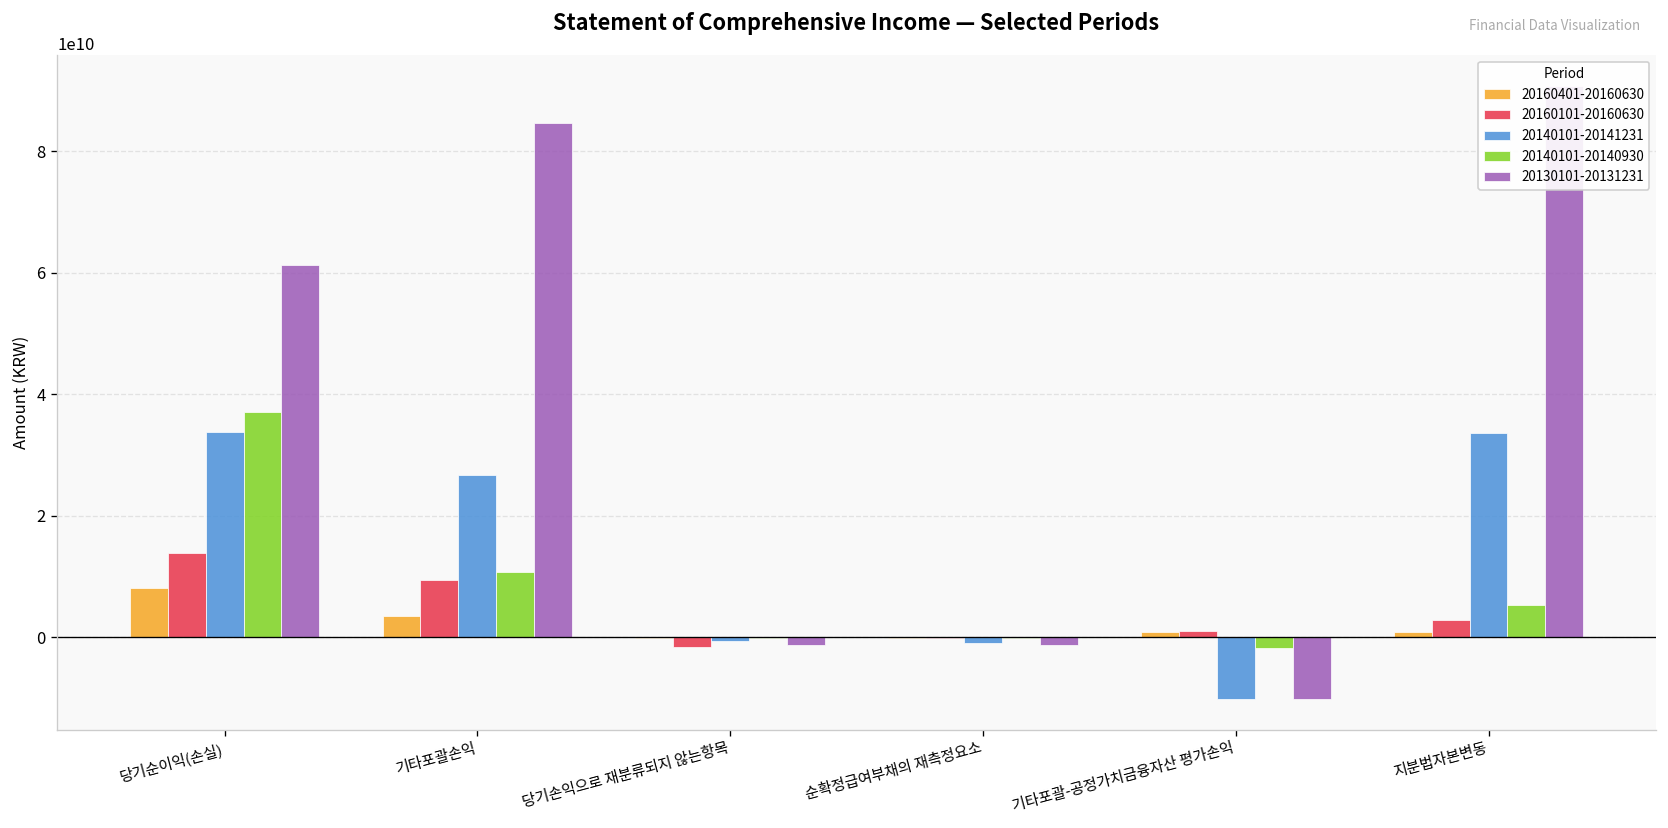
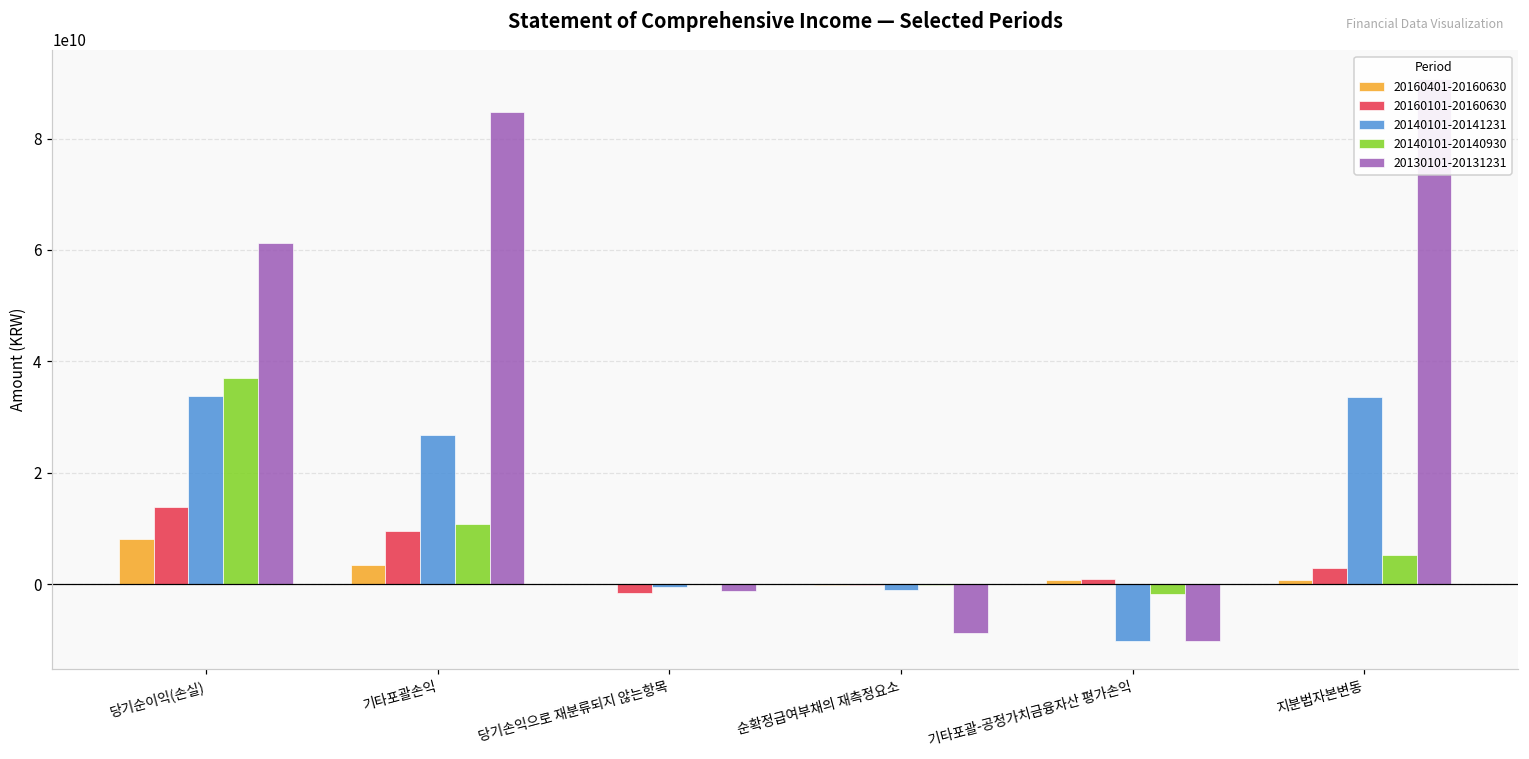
  {
    "20160401-20160630": {
      "당기순이익(손실)": 8000000000,
      "기타포괄손익": 4000000000,
      "기타포괄-공정가치금융자산 평가손익": 1000000000,
      "지분법자본변동": 1000000000
    },
    "20160101-20160630": {
      "당기순이익(손실)": 14000000000,
      "기타포괄손익": 9000000000,
      "당기손익으로 재분류되지 않는항목": -2000000000,
      "기타포괄-공정가치금융자산 평가손익": 1000000000,
      "지분법자본변동": 3000000000
    },
    "20140101-20141231": {
      "당기순이익(손실)": 34000000000,
      "기타포괄손익": 27000000000,
      "당기손익으로 재분류되지 않는항목": -1000000000,
      "순확정급여부채의 재측정요소": -1000000000,
      "기타포괄-공정가치금융자산 평가손익": -10000000000,
      "지분법자본변동": 34000000000
    },
    "20140101-20140930": {
      "당기순이익(손실)": 37000000000,
      "기타포괄손익": 11000000000,
      "기타포괄-공정가치금융자산 평가손익": -2000000000,
      "지분법자본변동": 5000000000
    },
    "20130101-20131231": {
      "당기순이익(손실)": 61000000000,
      "기타포괄손익": 85000000000,
      "당기손익으로 재분류되지 않는항목": -1000000000,
-     "순확정급여부채의 재측정요소": -1000000000,
+     "순확정급여부채의 재측정요소": -9000000000,
      "기타포괄-공정가치금융자산 평가손익": -10000000000
    }
  }
